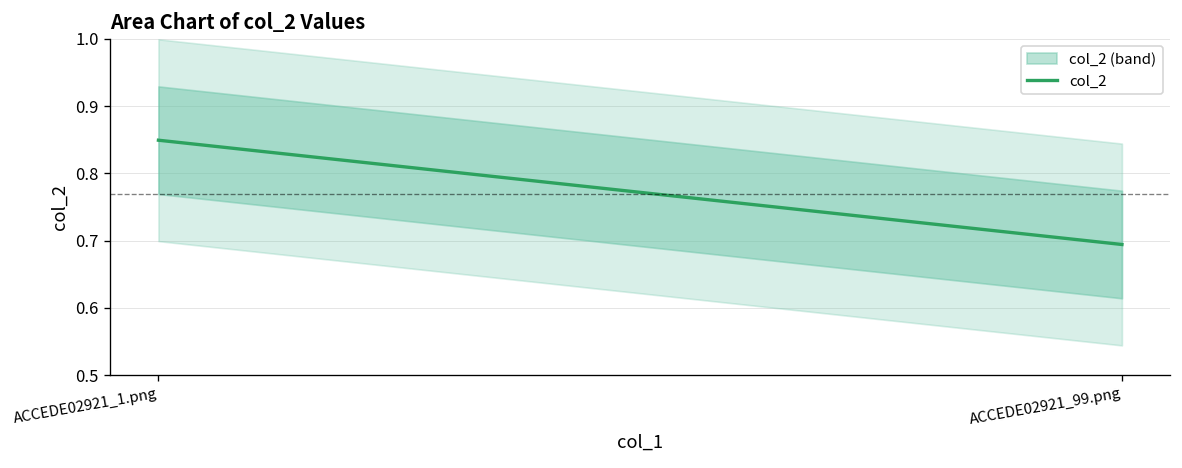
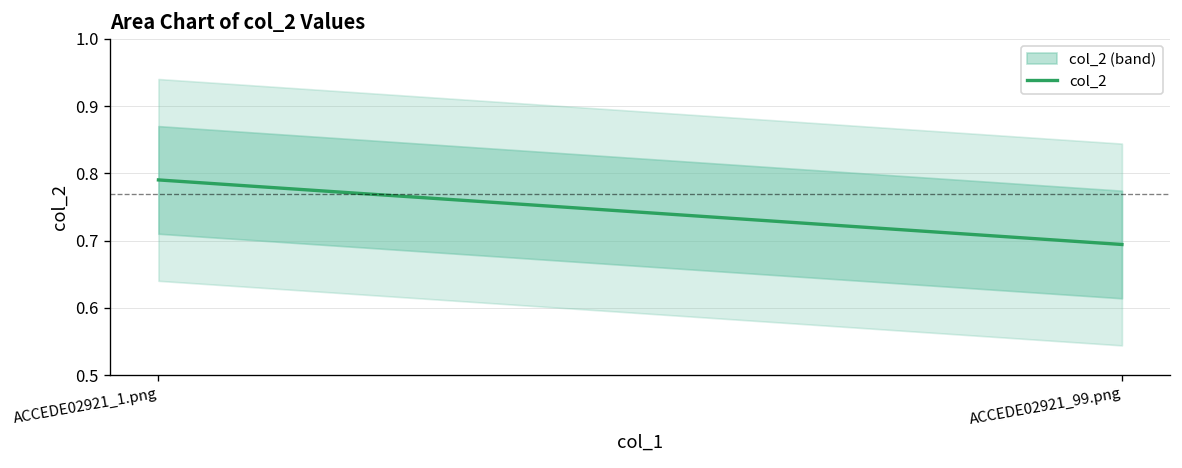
  {
    "col_2": {
-     "ACCEDE02921_1.png": 0.85,
+     "ACCEDE02921_1.png": 0.79,
      "ACCEDE02921_99.png": 0.69
    }
  }
